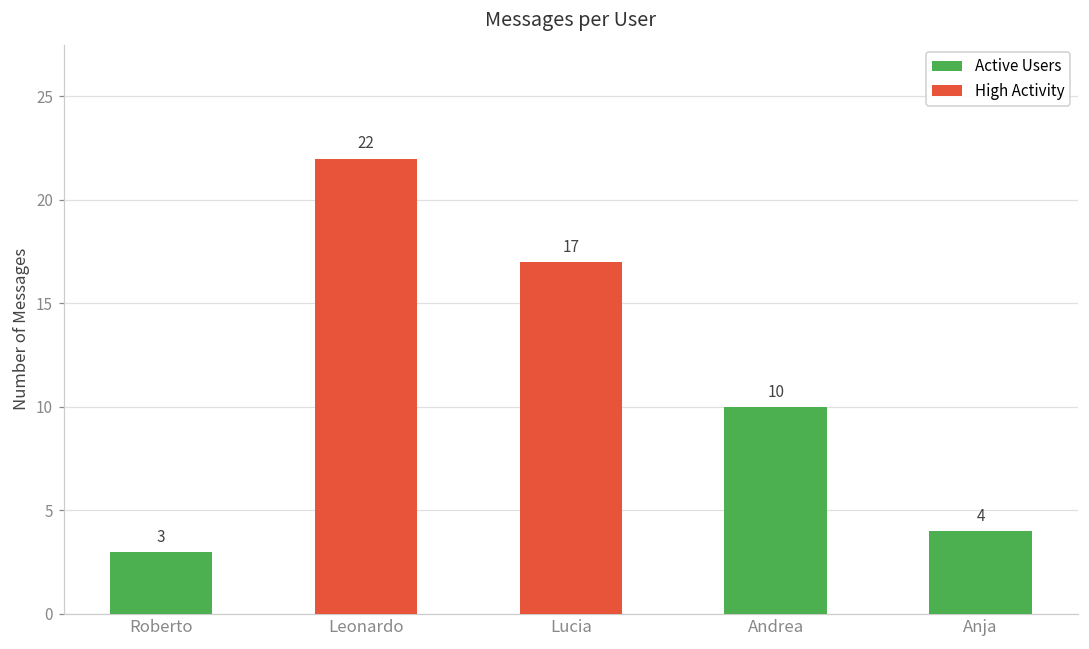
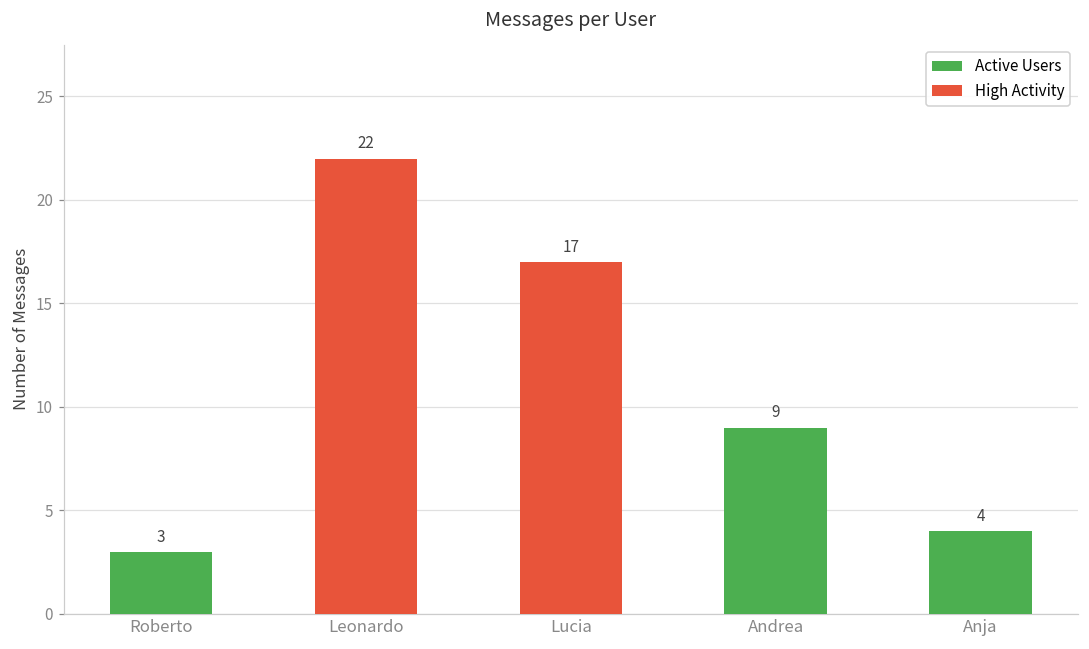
  {
    "Roberto": 3,
    "Leonardo": 22,
    "Lucia": 17,
-   "Andrea": 10,
+   "Andrea": 9,
    "Anja": 4
  }
